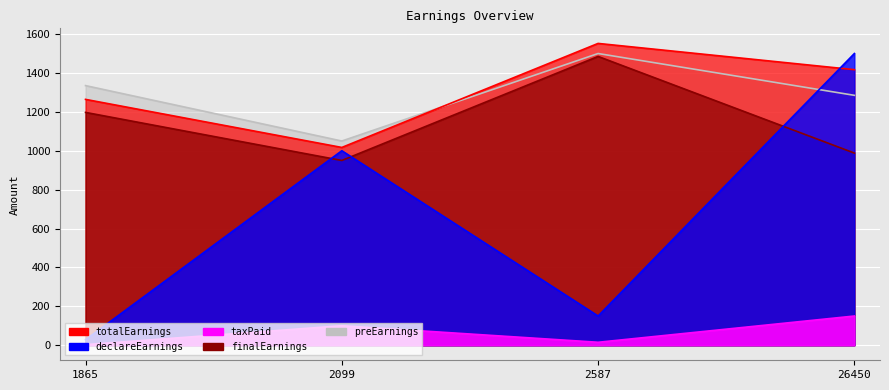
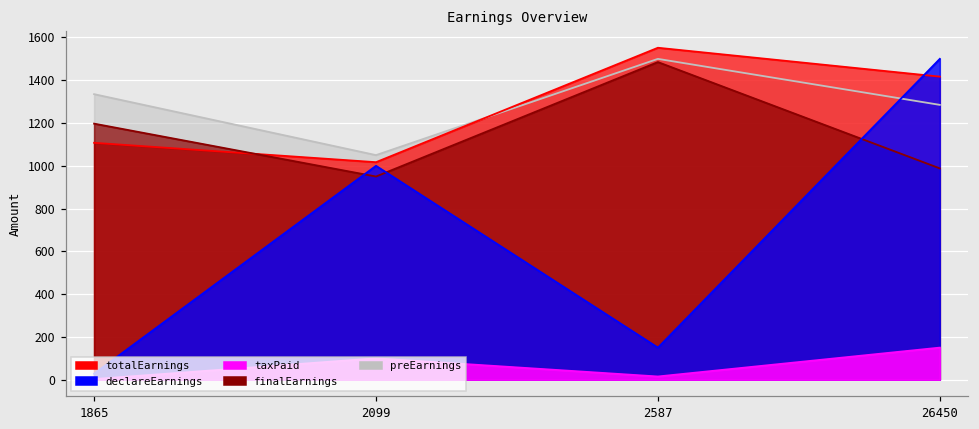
  {
    "preEarnings": {
      "1865": 1340,
      "2099": 1050,
      "2587": 1500,
      "26450": 1290
    },
    "totalEarnings": {
-     "1865": 1260,
+     "1865": 1110,
      "2099": 1020,
      "2587": 1550,
      "26450": 1420
    },
    "finalEarnings": {
      "1865": 1200,
      "2099": 950,
      "2587": 1490,
      "26450": 990
    },
    "declareEarnings": {
      "2099": 1000,
      "2587": 150,
      "26450": 1500
    },
    "taxPaid": {
      "2587": 20,
      "26450": 150
    }
  }
